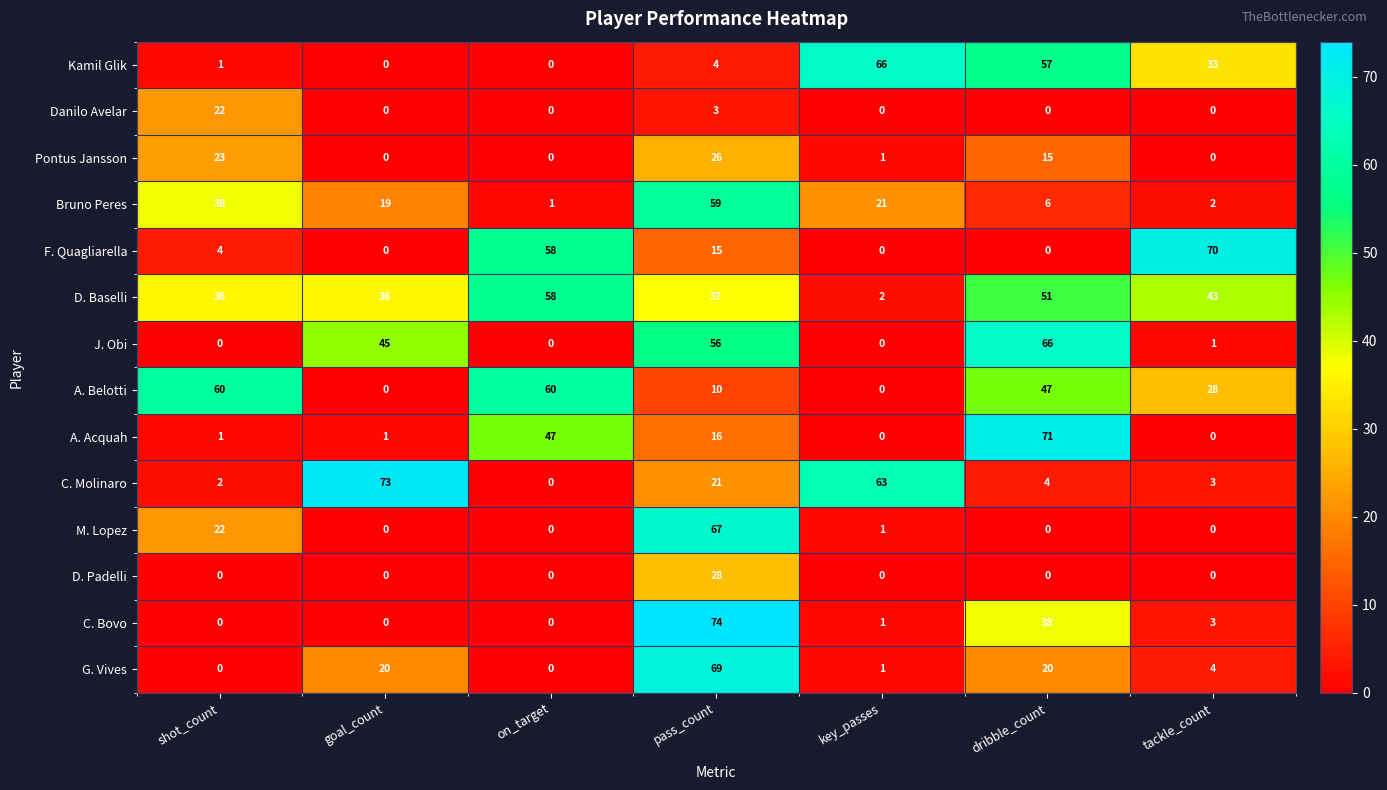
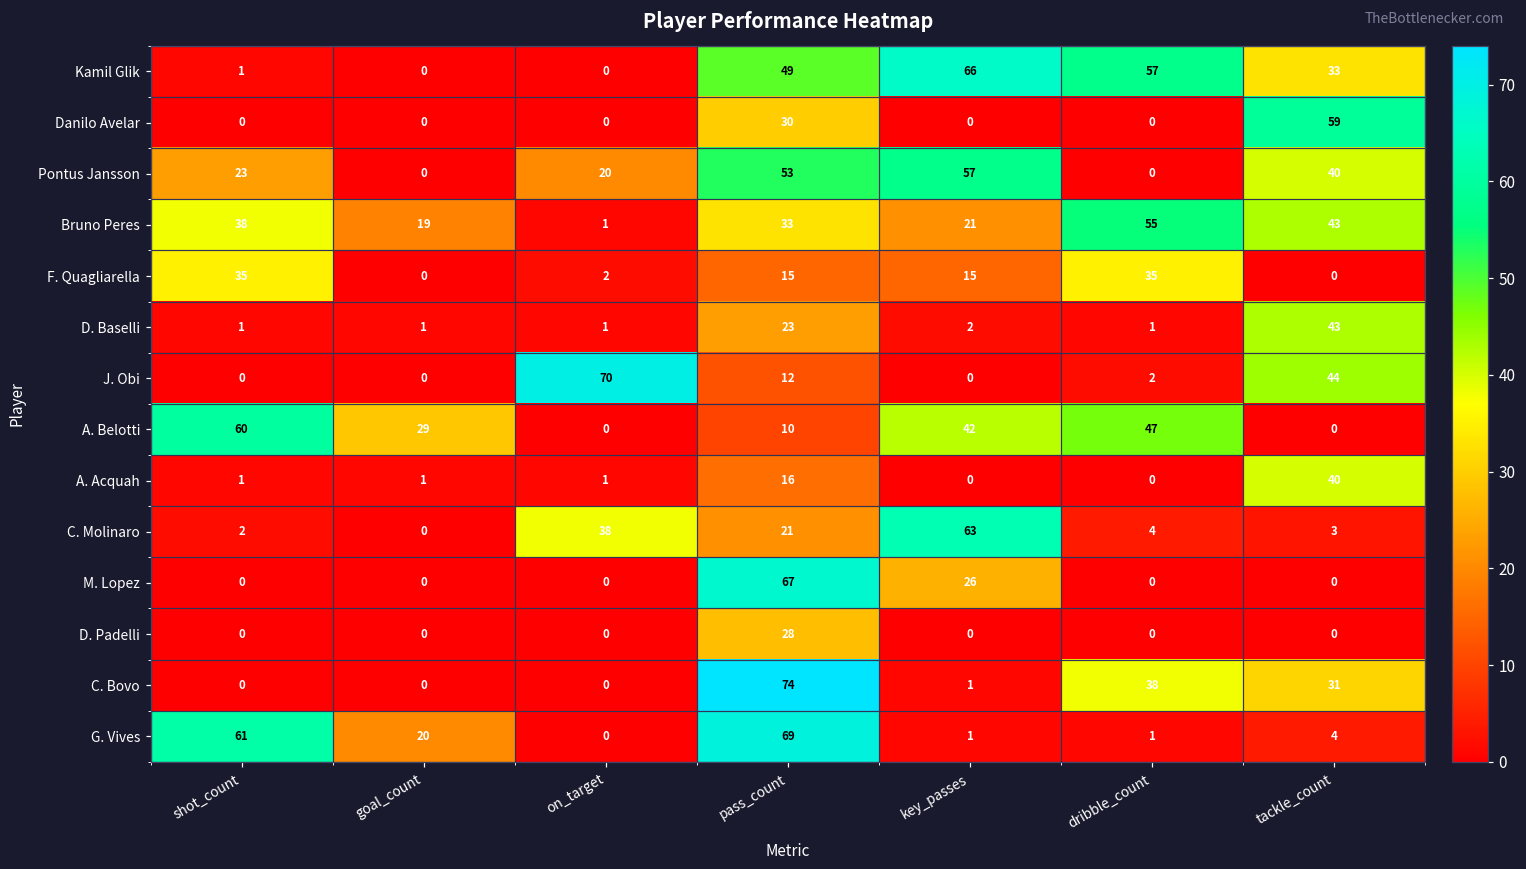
  {
    "Kamil Glik": {
      "shot_count": 1,
      "goal_count": 0,
      "on_target": 0,
-     "pass_count": 4,
+     "pass_count": 49,
      "key_passes": 66,
      "dribble_count": 57,
      "tackle_count": 33
    },
    "Danilo Avelar": {
-     "shot_count": 22,
+     "shot_count": 0,
      "goal_count": 0,
      "on_target": 0,
-     "pass_count": 3,
+     "pass_count": 30,
      "key_passes": 0,
      "dribble_count": 0,
-     "tackle_count": 0
+     "tackle_count": 59
    },
    "Pontus Jansson": {
      "shot_count": 23,
      "goal_count": 0,
-     "on_target": 0,
-     "pass_count": 26,
-     "key_passes": 1,
-     "dribble_count": 15,
-     "tackle_count": 0
+     "on_target": 20,
+     "pass_count": 53,
+     "key_passes": 57,
+     "dribble_count": 0,
+     "tackle_count": 40
    },
    "Bruno Peres": {
      "shot_count": 38,
      "goal_count": 19,
      "on_target": 1,
-     "pass_count": 59,
+     "pass_count": 33,
      "key_passes": 21,
-     "dribble_count": 6,
-     "tackle_count": 2
+     "dribble_count": 55,
+     "tackle_count": 43
    },
    "F. Quagliarella": {
-     "shot_count": 4,
+     "shot_count": 35,
      "goal_count": 0,
-     "on_target": 58,
+     "on_target": 2,
      "pass_count": 15,
-     "key_passes": 0,
-     "dribble_count": 0,
-     "tackle_count": 70
+     "key_passes": 15,
+     "dribble_count": 35,
+     "tackle_count": 0
    },
    "D. Baselli": {
-     "shot_count": 36,
-     "goal_count": 36,
-     "on_target": 58,
-     "pass_count": 37,
+     "shot_count": 1,
+     "goal_count": 1,
+     "on_target": 1,
+     "pass_count": 23,
      "key_passes": 2,
-     "dribble_count": 51,
+     "dribble_count": 1,
      "tackle_count": 43
    },
    "J. Obi": {
      "shot_count": 0,
-     "goal_count": 45,
-     "on_target": 0,
-     "pass_count": 56,
+     "goal_count": 0,
+     "on_target": 70,
+     "pass_count": 12,
      "key_passes": 0,
-     "dribble_count": 66,
-     "tackle_count": 1
+     "dribble_count": 2,
+     "tackle_count": 44
    },
    "A. Belotti": {
      "shot_count": 60,
-     "goal_count": 0,
-     "on_target": 60,
+     "goal_count": 29,
+     "on_target": 0,
      "pass_count": 10,
-     "key_passes": 0,
+     "key_passes": 42,
      "dribble_count": 47,
-     "tackle_count": 28
+     "tackle_count": 0
    },
    "A. Acquah": {
      "shot_count": 1,
      "goal_count": 1,
-     "on_target": 47,
+     "on_target": 1,
      "pass_count": 16,
      "key_passes": 0,
-     "dribble_count": 71,
-     "tackle_count": 0
+     "dribble_count": 0,
+     "tackle_count": 40
    },
    "C. Molinaro": {
      "shot_count": 2,
-     "goal_count": 73,
-     "on_target": 0,
+     "goal_count": 0,
+     "on_target": 38,
      "pass_count": 21,
      "key_passes": 63,
      "dribble_count": 4,
      "tackle_count": 3
    },
    "M. Lopez": {
-     "shot_count": 22,
+     "shot_count": 0,
      "goal_count": 0,
      "on_target": 0,
      "pass_count": 67,
-     "key_passes": 1,
+     "key_passes": 26,
      "dribble_count": 0,
      "tackle_count": 0
    },
    "D. Padelli": {
      "shot_count": 0,
      "goal_count": 0,
      "on_target": 0,
      "pass_count": 28,
      "key_passes": 0,
      "dribble_count": 0,
      "tackle_count": 0
    },
    "C. Bovo": {
      "shot_count": 0,
      "goal_count": 0,
      "on_target": 0,
      "pass_count": 74,
      "key_passes": 1,
      "dribble_count": 38,
-     "tackle_count": 3
+     "tackle_count": 31
    },
    "G. Vives": {
-     "shot_count": 0,
+     "shot_count": 61,
      "goal_count": 20,
      "on_target": 0,
      "pass_count": 69,
      "key_passes": 1,
-     "dribble_count": 20,
+     "dribble_count": 1,
      "tackle_count": 4
    }
  }
